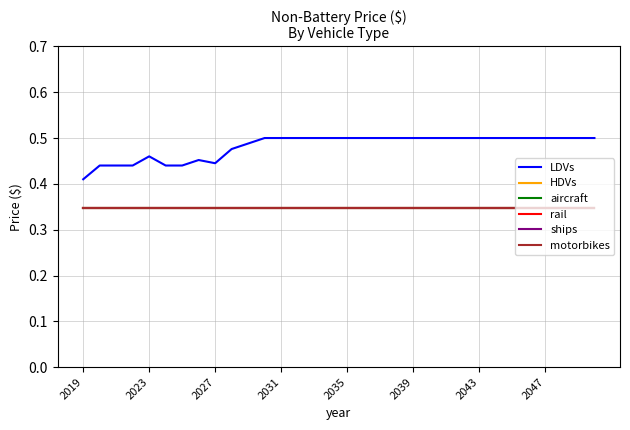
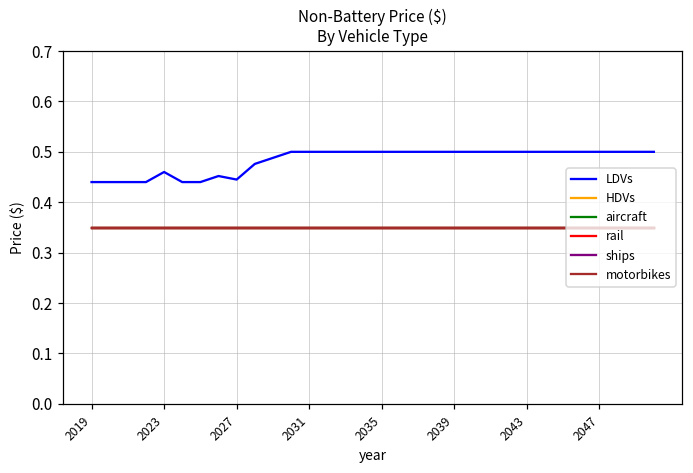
  {
    "LDVs": {
-     "2019": 0.41,
+     "2019": 0.44,
      "2023": 0.46,
      "2027": 0.45,
      "2031": 0.50,
      "2035": 0.50,
      "2039": 0.50,
      "2043": 0.50,
      "2047": 0.50
    },
    "motorbikes": {
      "2019": 0.35,
      "2023": 0.35,
      "2027": 0.35,
      "2031": 0.35,
      "2035": 0.35,
      "2039": 0.35,
      "2043": 0.35
    }
  }
